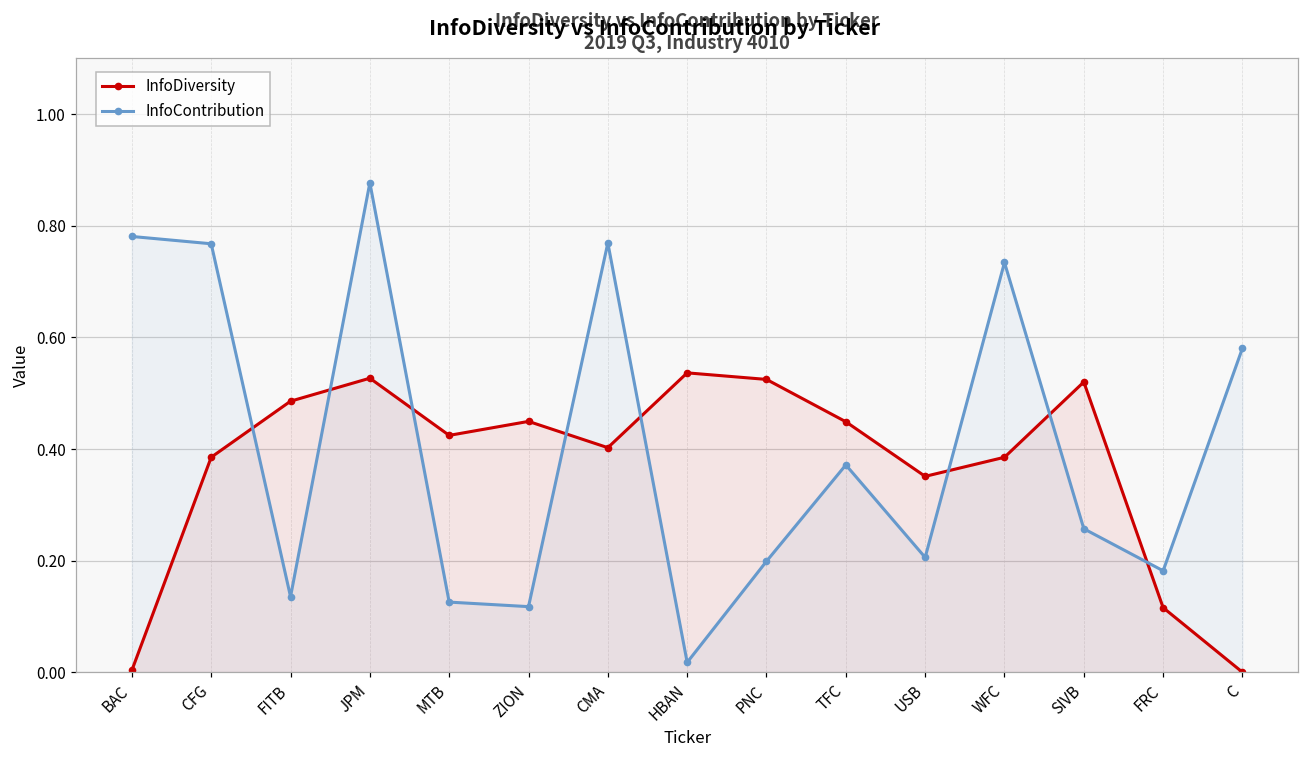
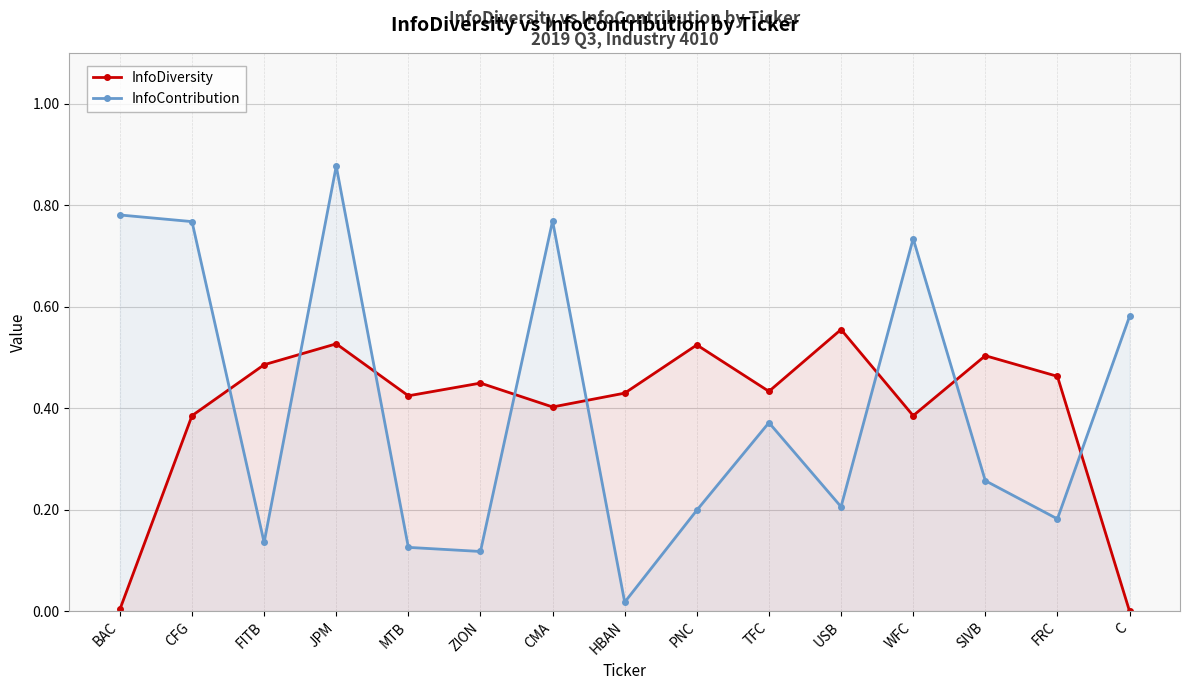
  {
    "InfoDiversity": {
      "BAC": 0.00,
      "CFG": 0.39,
      "FITB": 0.49,
      "JPM": 0.53,
      "MTB": 0.42,
      "ZION": 0.45,
      "CMA": 0.40,
-     "HBAN": 0.54,
+     "HBAN": 0.43,
      "PNC": 0.52,
-     "TFC": 0.45,
-     "USB": 0.35,
+     "TFC": 0.43,
+     "USB": 0.56,
      "WFC": 0.39,
-     "SIVB": 0.52,
-     "FRC": 0.12,
+     "SIVB": 0.50,
+     "FRC": 0.46,
      "C": 0.00
    },
    "InfoContribution": {
      "BAC": 0.78,
      "CFG": 0.77,
      "FITB": 0.14,
      "JPM": 0.88,
      "MTB": 0.13,
      "ZION": 0.12,
      "CMA": 0.77,
      "HBAN": 0.02,
      "PNC": 0.20,
      "TFC": 0.37,
      "USB": 0.21,
      "WFC": 0.73,
      "SIVB": 0.26,
      "FRC": 0.18,
      "C": 0.58
    }
  }
